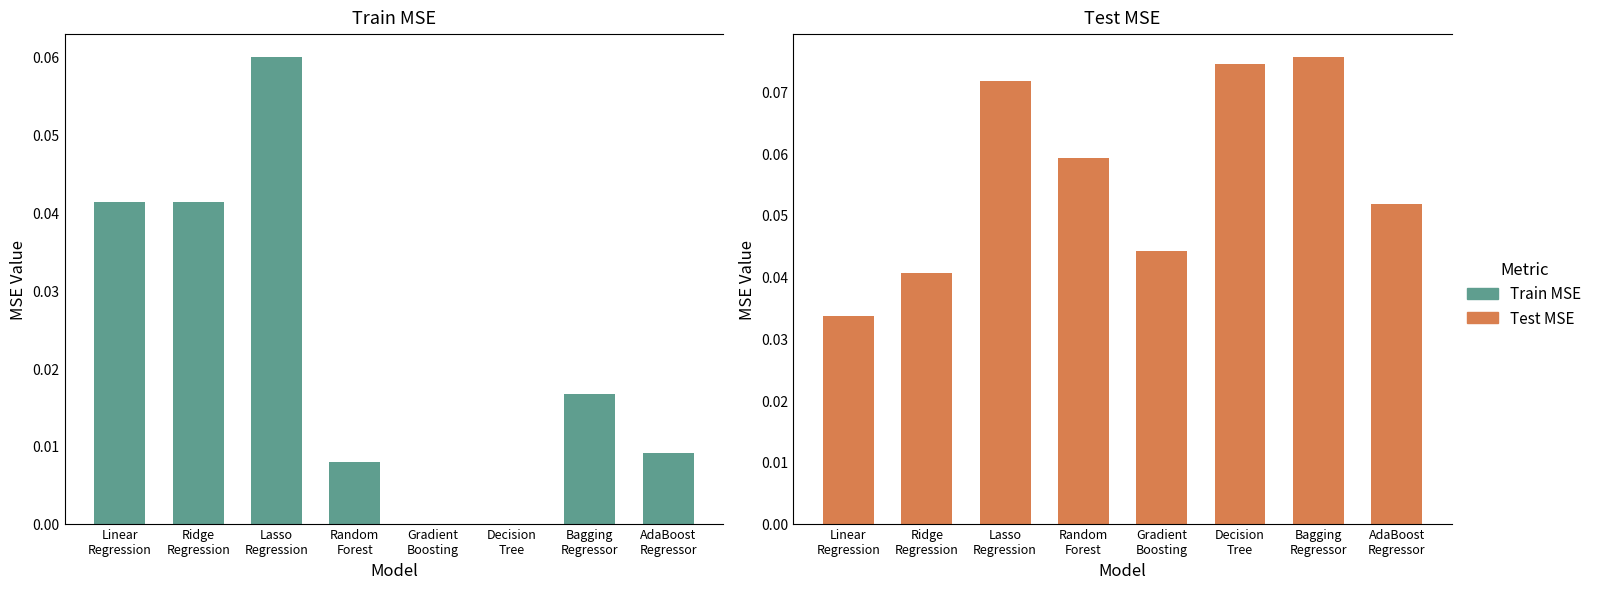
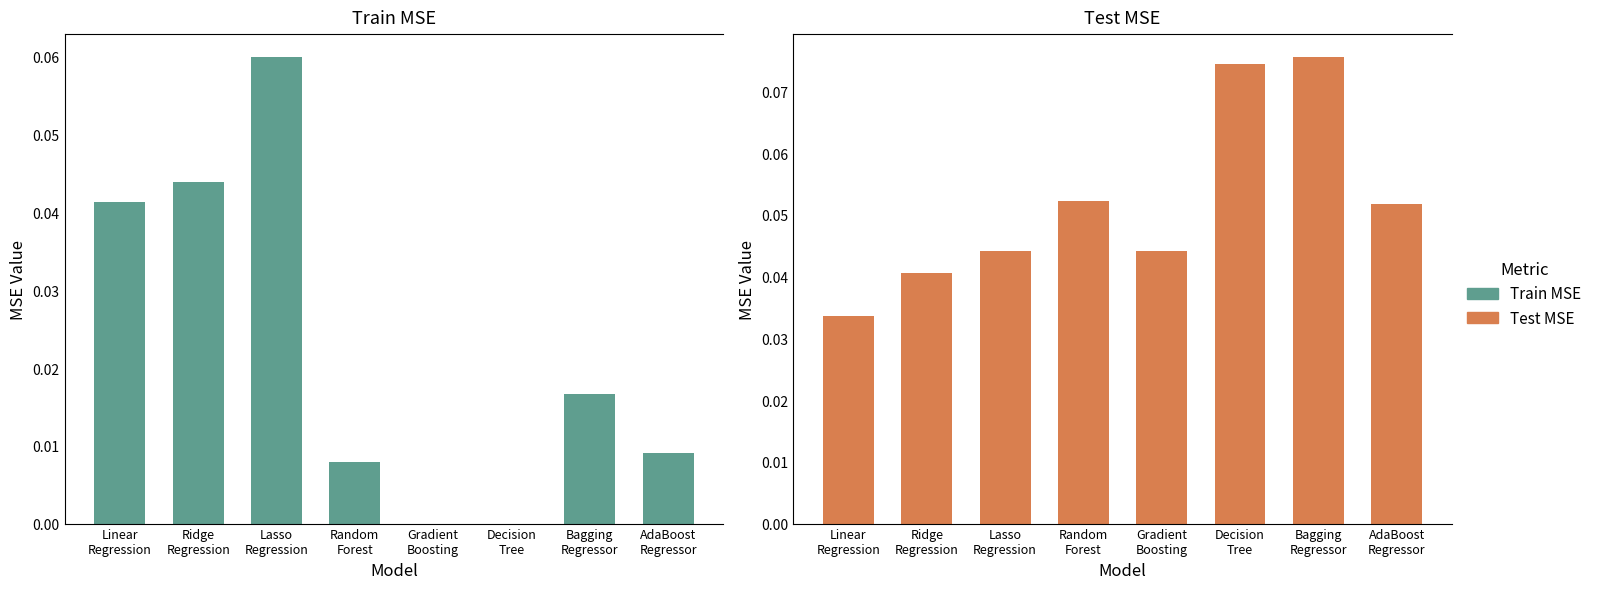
  {
    "Train MSE": {
      "Linear Regression": 0.041,
-     "Ridge Regression": 0.041,
+     "Ridge Regression": 0.044,
      "Lasso Regression": 0.060,
      "Random Forest": 0.008,
      "Bagging Regressor": 0.017,
      "AdaBoost Regressor": 0.009
    },
    "Test MSE": {
      "Linear Regression": 0.034,
      "Ridge Regression": 0.041,
-     "Lasso Regression": 0.072,
-     "Random Forest": 0.059,
+     "Lasso Regression": 0.044,
+     "Random Forest": 0.052,
      "Gradient Boosting": 0.044,
      "Decision Tree": 0.074,
      "Bagging Regressor": 0.075,
      "AdaBoost Regressor": 0.052
    }
  }
